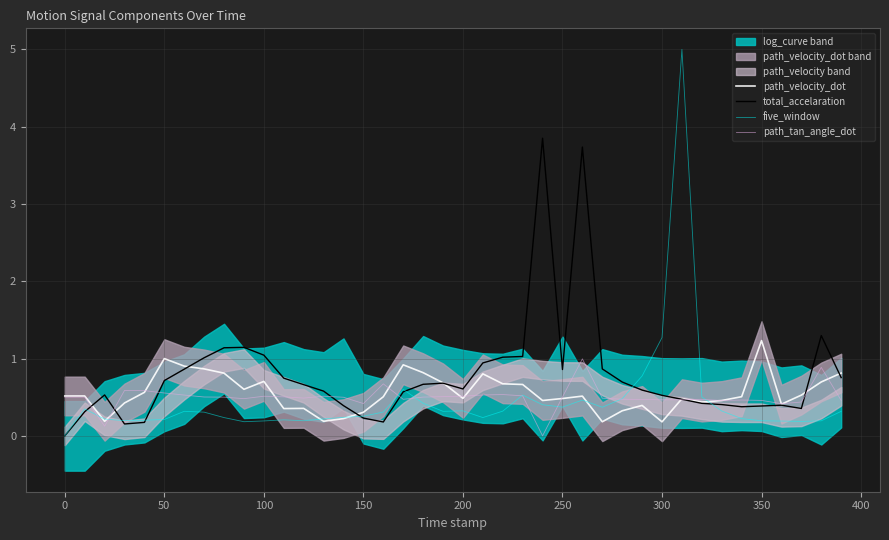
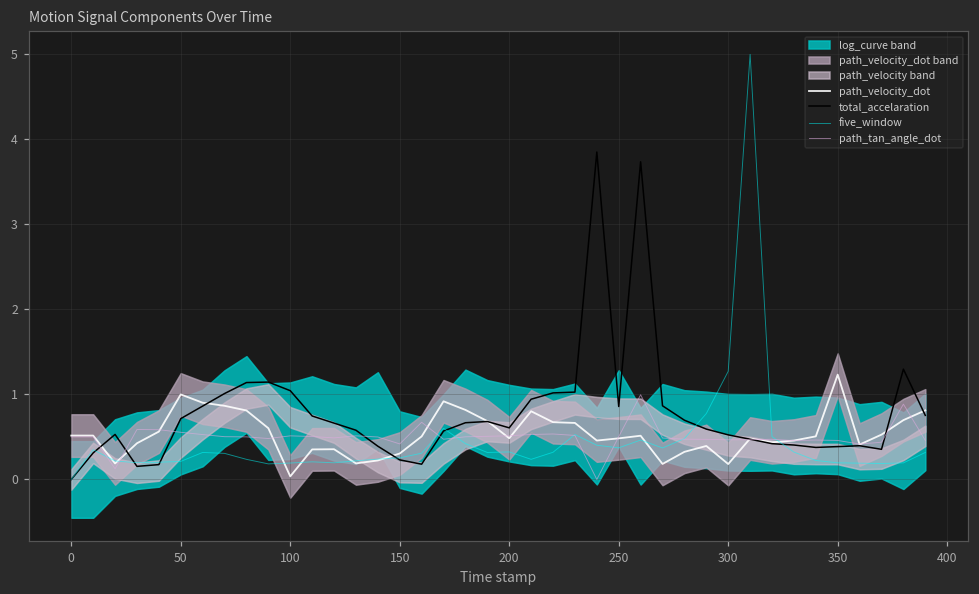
  {
    "path_velocity_dot": {
      "50": 1.0,
-     "100": 0.7,
+     "100": 0.0,
      "150": 0.3,
      "300": 0.2,
      "350": 1.2
    },
    "total_accelaration": {
      "50": 0.7,
      "100": 1.0,
      "200": 0.6,
      "250": 0.9
    }
  }
